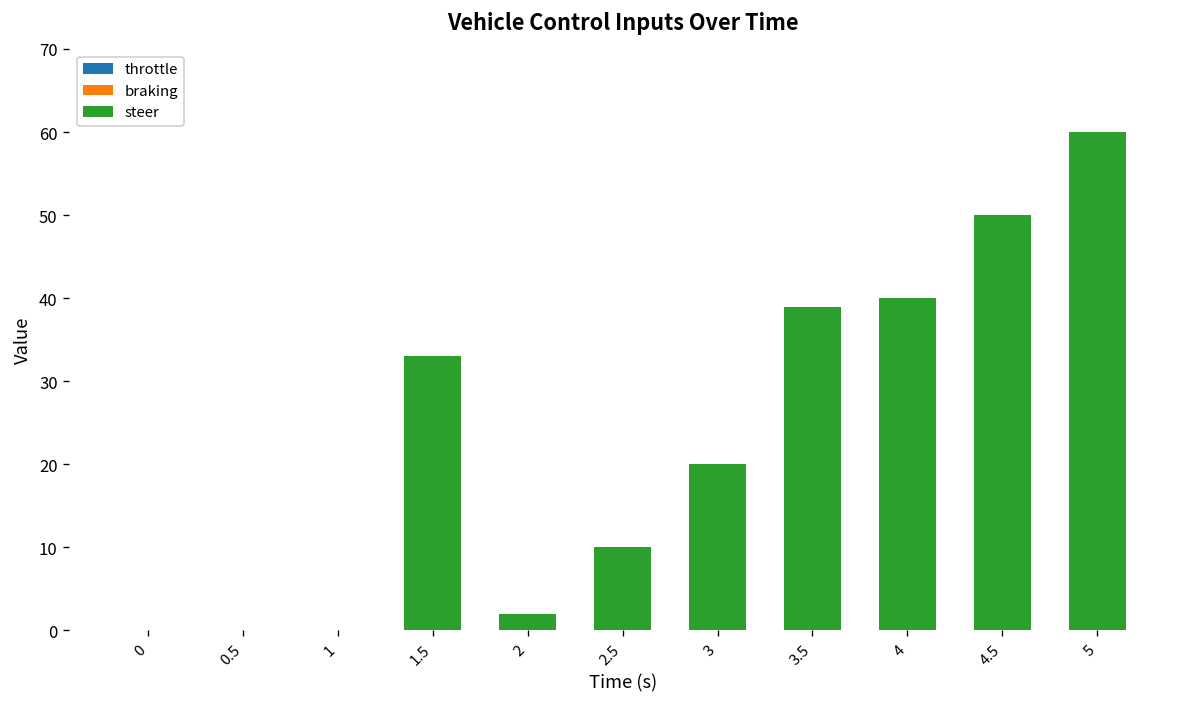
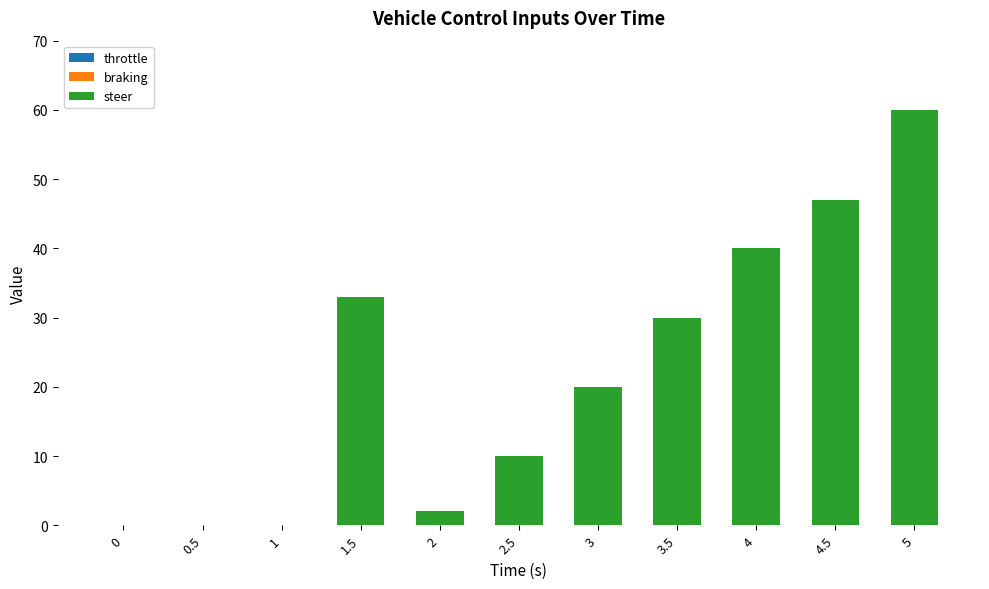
  {
    "braking": {
      "0": 0,
      "0.5": 0,
      "1": 0,
      "1.5": 0,
      "2": 0,
      "2.5": 0,
      "3": 0,
      "3.5": 0,
      "4": 0,
      "4.5": 0,
      "5": 0
    },
    "steer": {
      "0": 0,
      "0.5": 0,
      "1": 0,
      "1.5": 33,
      "2": 2,
      "2.5": 10,
      "3": 20,
-     "3.5": 39,
+     "3.5": 30,
      "4": 40,
-     "4.5": 50,
+     "4.5": 47,
      "5": 60
    }
  }
